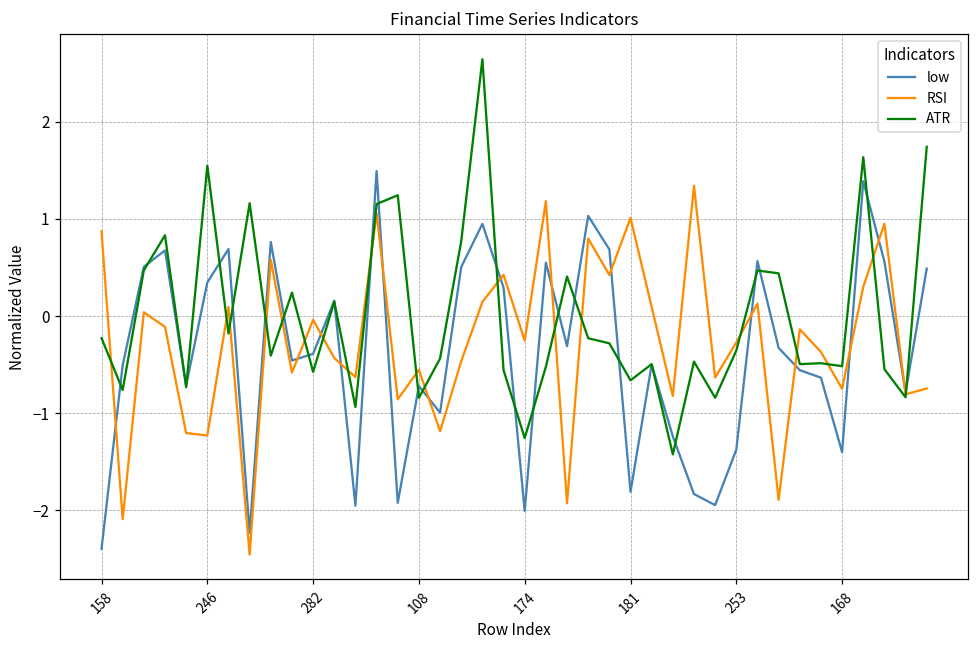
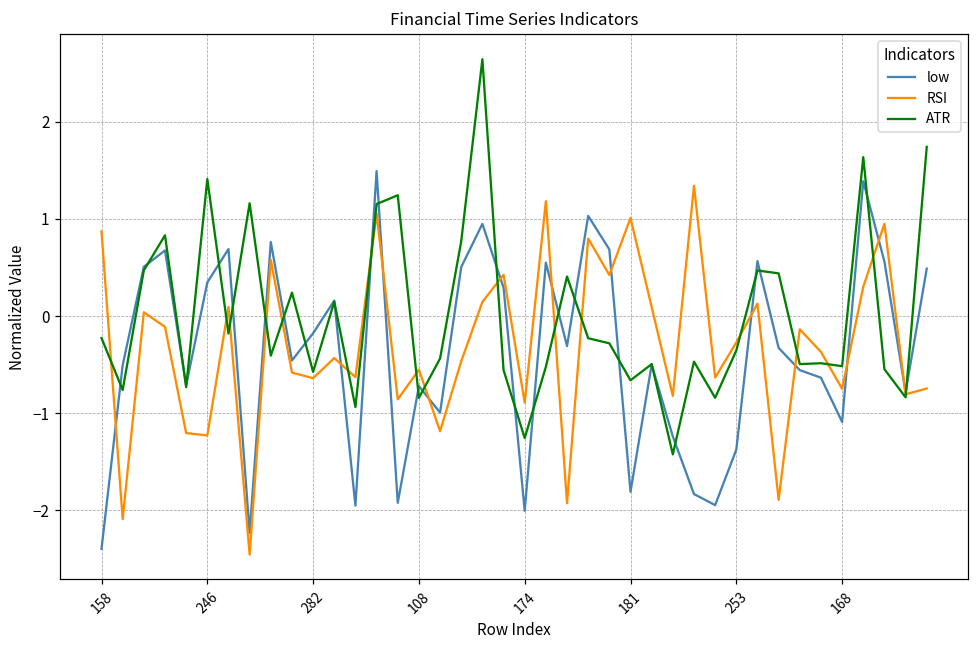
  {
    "low": {
      "158": -2.4,
      "246": 0.3,
-     "282": -0.4,
+     "282": -0.2,
      "108": -0.7,
      "174": -2.0,
      "181": -1.8,
      "253": -1.4,
-     "168": -1.4
+     "168": -1.1
    },
    "RSI": {
      "158": 0.9,
      "246": -1.2,
-     "282": 0.0,
+     "282": -0.6,
      "108": -0.6,
-     "174": -0.3,
+     "174": -0.9,
      "181": 1.0,
      "253": -0.3,
      "168": -0.7
    },
    "ATR": {
      "158": -0.2,
-     "246": 1.5,
+     "246": 1.4,
      "282": -0.6,
      "108": -0.8,
      "174": -1.3,
      "181": -0.7,
      "253": -0.4,
      "168": -0.5
    }
  }
